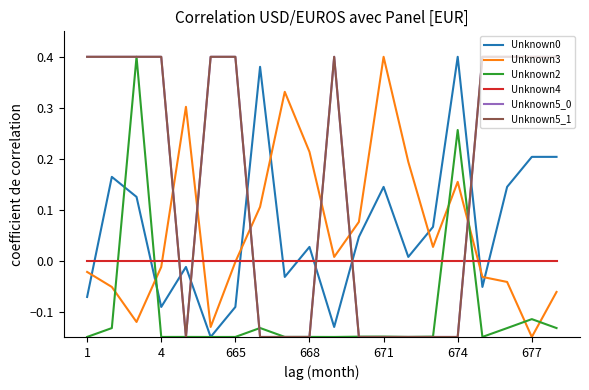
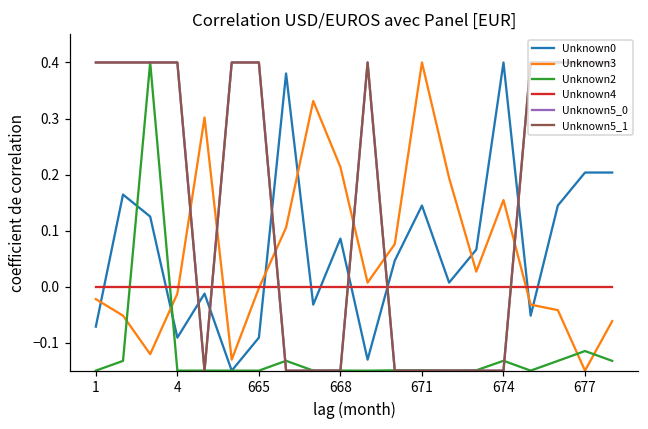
  {
    "Unknown0": {
      "665": -0.09,
-     "668": 0.03,
+     "668": 0.09,
      "671": 0.14,
      "674": 0.40,
      "677": 0.20
    },
    "Unknown3": {
      "668": 0.21,
      "671": 0.40,
      "674": 0.15,
      "677": -0.15
    },
    "Unknown2": {
      "665": -0.15,
-     "674": 0.26,
+     "674": -0.13,
      "677": -0.11
    },
    "Unknown4": {
      "668": 0.00,
      "671": 0.00,
      "674": 0.00,
      "677": 0.00
    },
    "Unknown5_1": {
      "665": 0.40,
      "674": -0.15
    }
  }
